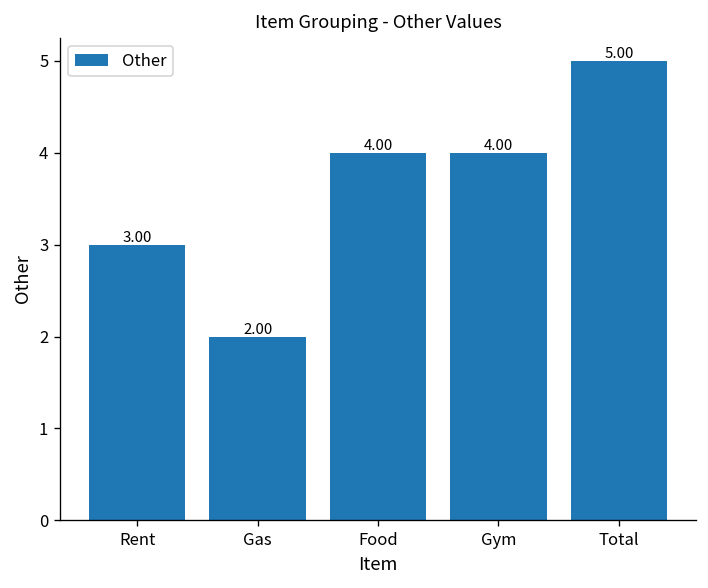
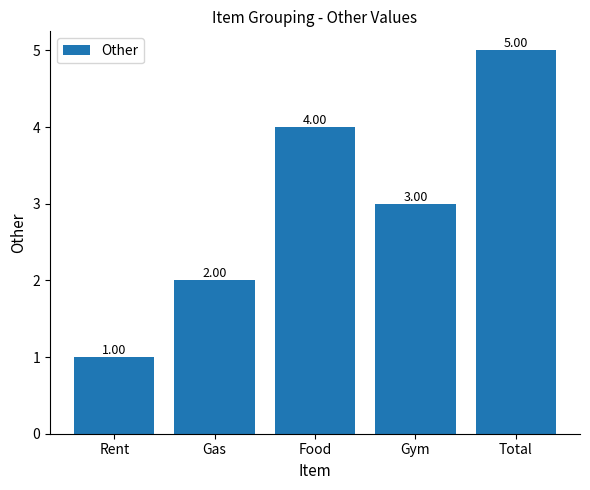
  {
-   "Rent": 3.00,
+   "Rent": 1.00,
    "Gas": 2.00,
    "Food": 4.00,
-   "Gym": 4.00,
+   "Gym": 3.00,
    "Total": 5.00
  }
